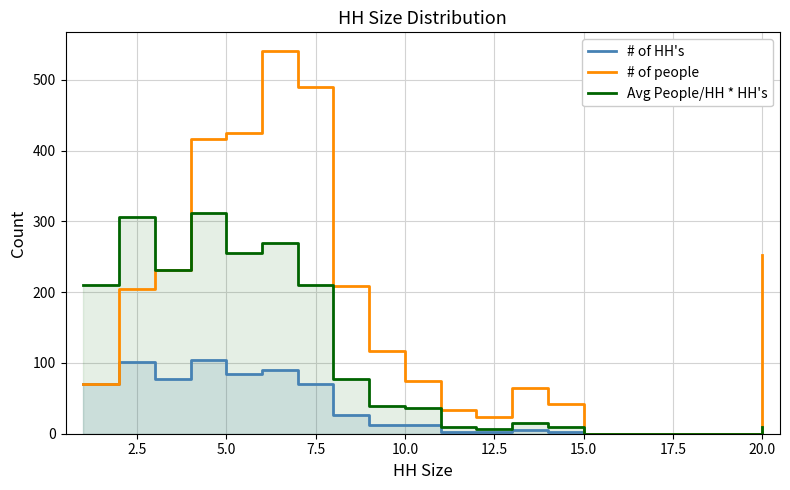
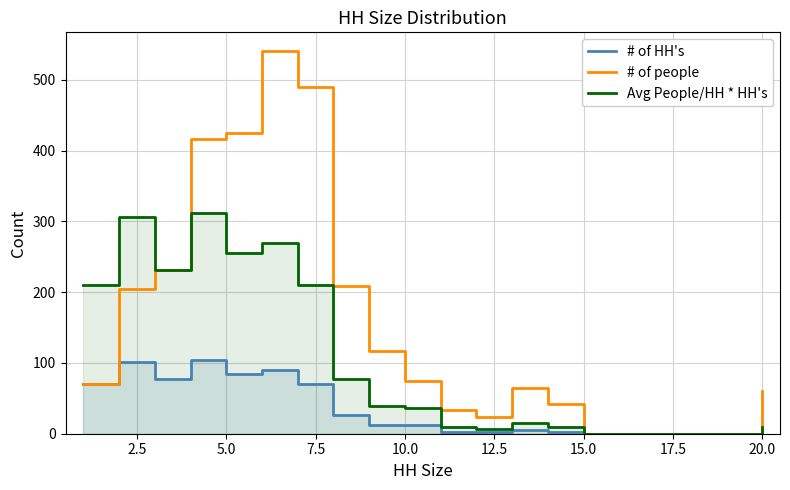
  {
    "# of people": {
      "5.0": 430,
      "10.0": 70,
-     "20.0": 250
+     "20.0": 60
    }
  }
